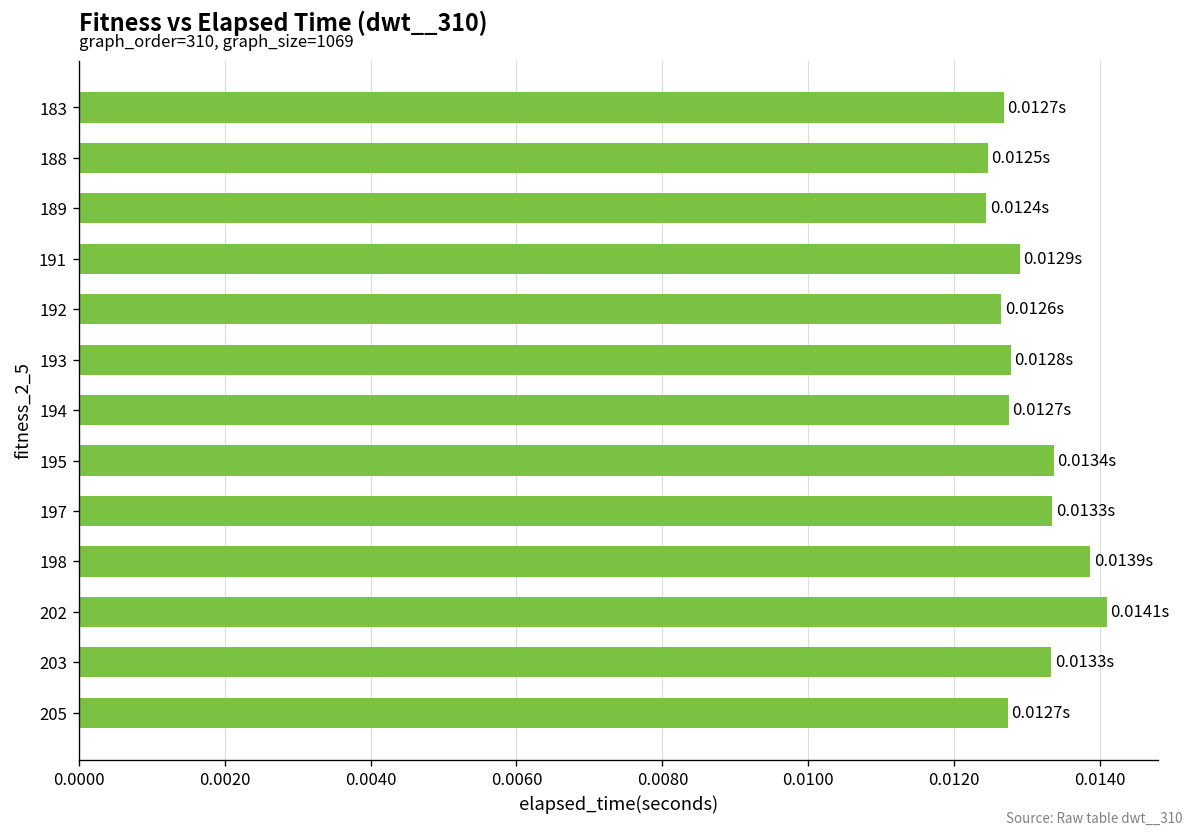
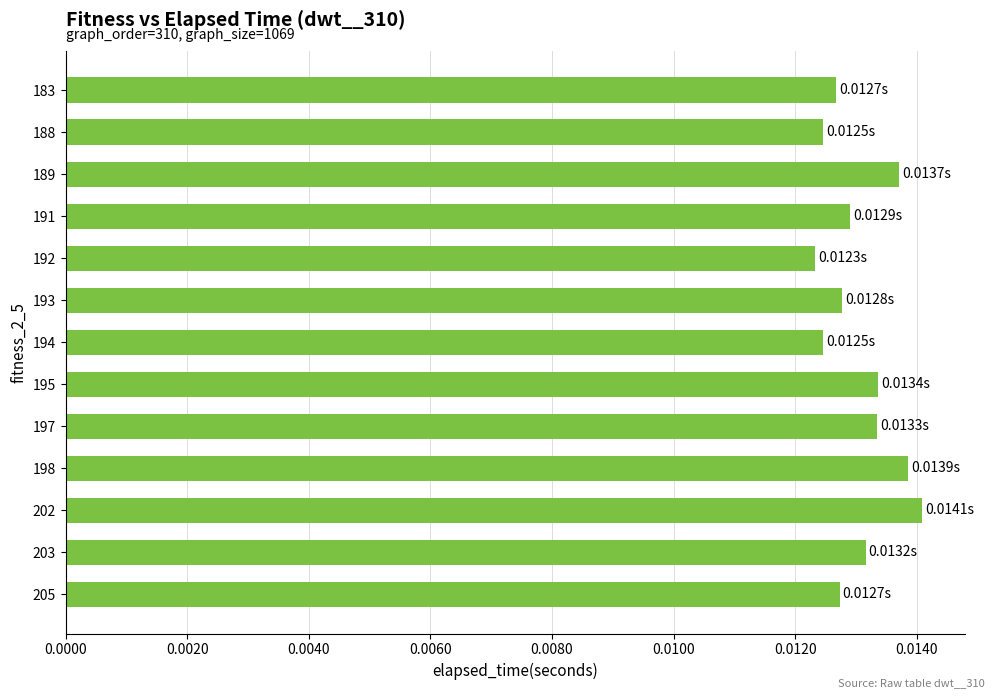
  {
    "183": "0.0127s",
    "188": "0.0125s",
-   "189": "0.0124s",
+   "189": "0.0137s",
    "191": "0.0129s",
-   "192": "0.0126s",
+   "192": "0.0123s",
    "193": "0.0128s",
-   "194": "0.0127s",
+   "194": "0.0125s",
    "195": "0.0134s",
    "197": "0.0133s",
    "198": "0.0139s",
    "202": "0.0141s",
-   "203": "0.0133s",
+   "203": "0.0132s",
    "205": "0.0127s"
  }
